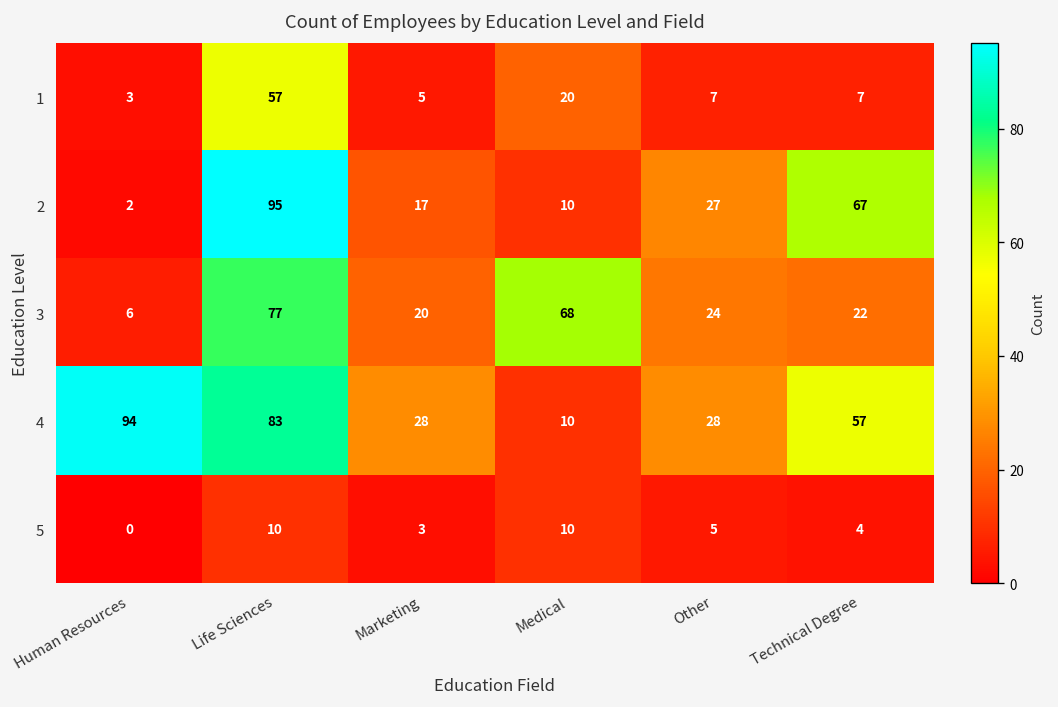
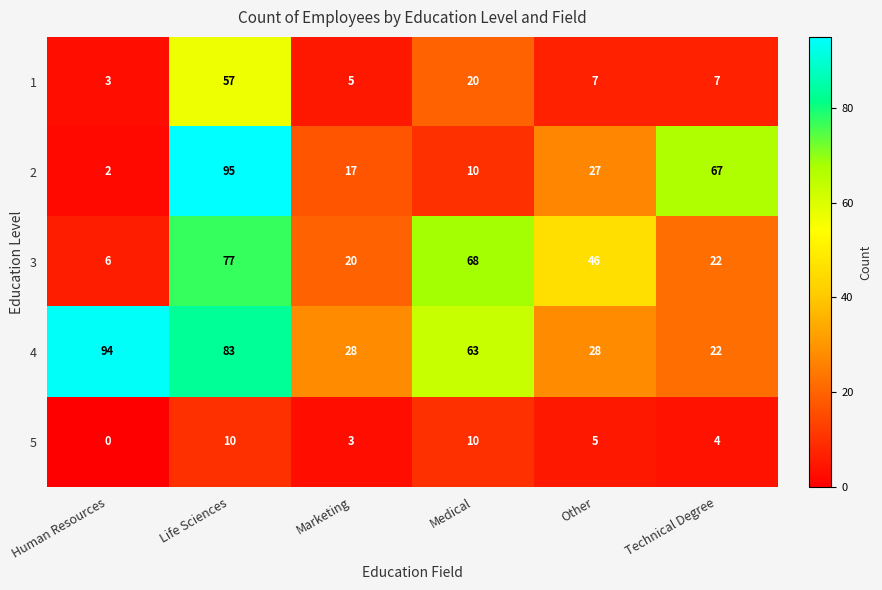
  {
    "1": {
      "Human Resources": 3,
      "Life Sciences": 57,
      "Marketing": 5,
      "Medical": 20,
      "Other": 7,
      "Technical Degree": 7
    },
    "2": {
      "Human Resources": 2,
      "Life Sciences": 95,
      "Marketing": 17,
      "Medical": 10,
      "Other": 27,
      "Technical Degree": 67
    },
    "3": {
      "Human Resources": 6,
      "Life Sciences": 77,
      "Marketing": 20,
      "Medical": 68,
-     "Other": 24,
+     "Other": 46,
      "Technical Degree": 22
    },
    "4": {
      "Human Resources": 94,
      "Life Sciences": 83,
      "Marketing": 28,
-     "Medical": 10,
+     "Medical": 63,
      "Other": 28,
-     "Technical Degree": 57
+     "Technical Degree": 22
    },
    "5": {
      "Human Resources": 0,
      "Life Sciences": 10,
      "Marketing": 3,
      "Medical": 10,
      "Other": 5,
      "Technical Degree": 4
    }
  }
